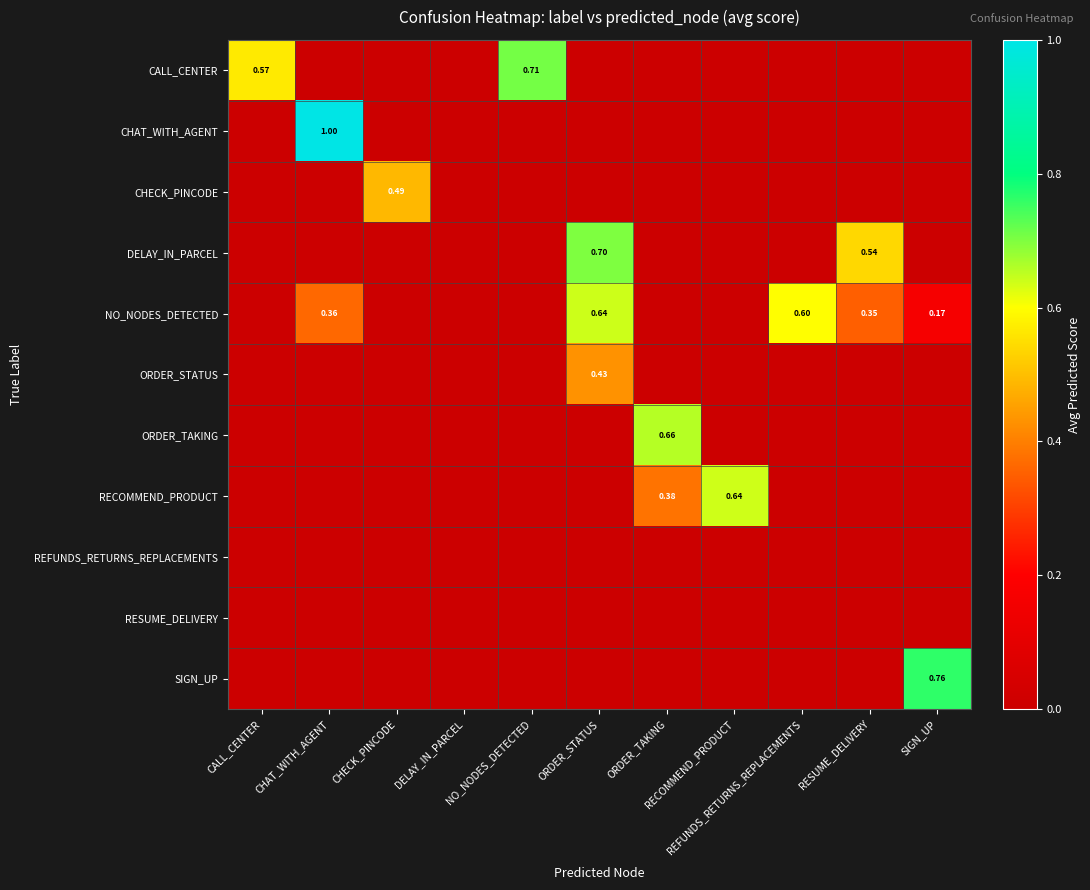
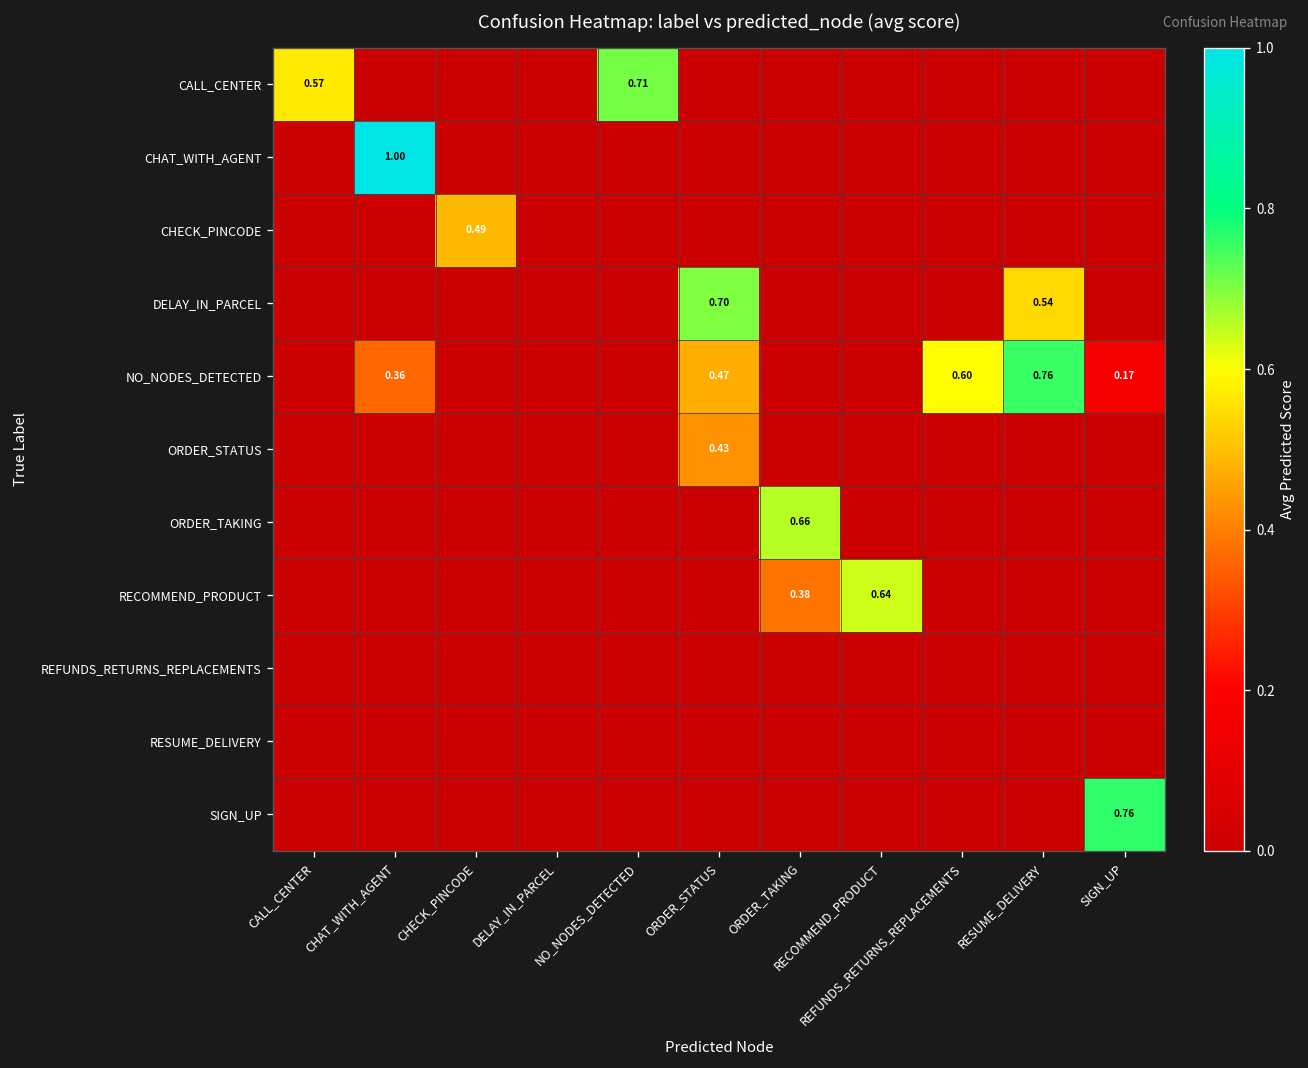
  {
    "CALL_CENTER": {
      "CALL_CENTER": 0.57,
      "NO_NODES_DETECTED": 0.71
    },
    "CHAT_WITH_AGENT": {
      "CHAT_WITH_AGENT": 1.00
    },
    "CHECK_PINCODE": {
      "CHECK_PINCODE": 0.49
    },
    "DELAY_IN_PARCEL": {
      "ORDER_STATUS": 0.70,
      "RESUME_DELIVERY": 0.54
    },
    "NO_NODES_DETECTED": {
      "CHAT_WITH_AGENT": 0.36,
-     "ORDER_STATUS": 0.64,
+     "ORDER_STATUS": 0.47,
      "REFUNDS_RETURNS_REPLACEMENTS": 0.60,
-     "RESUME_DELIVERY": 0.35,
+     "RESUME_DELIVERY": 0.76,
      "SIGN_UP": 0.17
    },
    "ORDER_STATUS": {
      "ORDER_STATUS": 0.43
    },
    "ORDER_TAKING": {
      "ORDER_TAKING": 0.66
    },
    "RECOMMEND_PRODUCT": {
      "ORDER_TAKING": 0.38,
      "RECOMMEND_PRODUCT": 0.64
    },
    "SIGN_UP": {
      "SIGN_UP": 0.76
    }
  }
